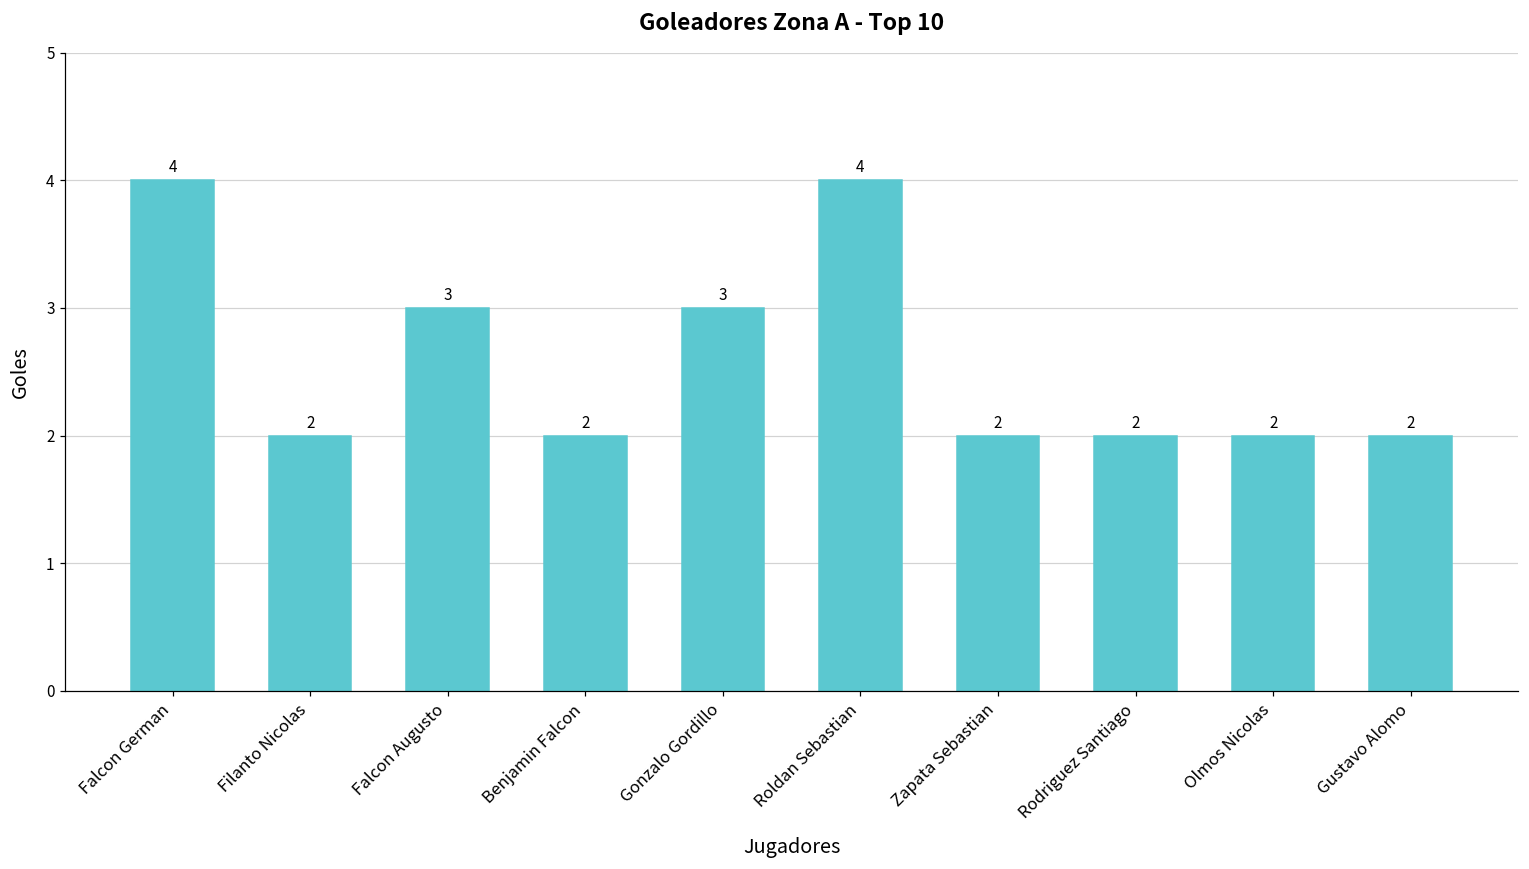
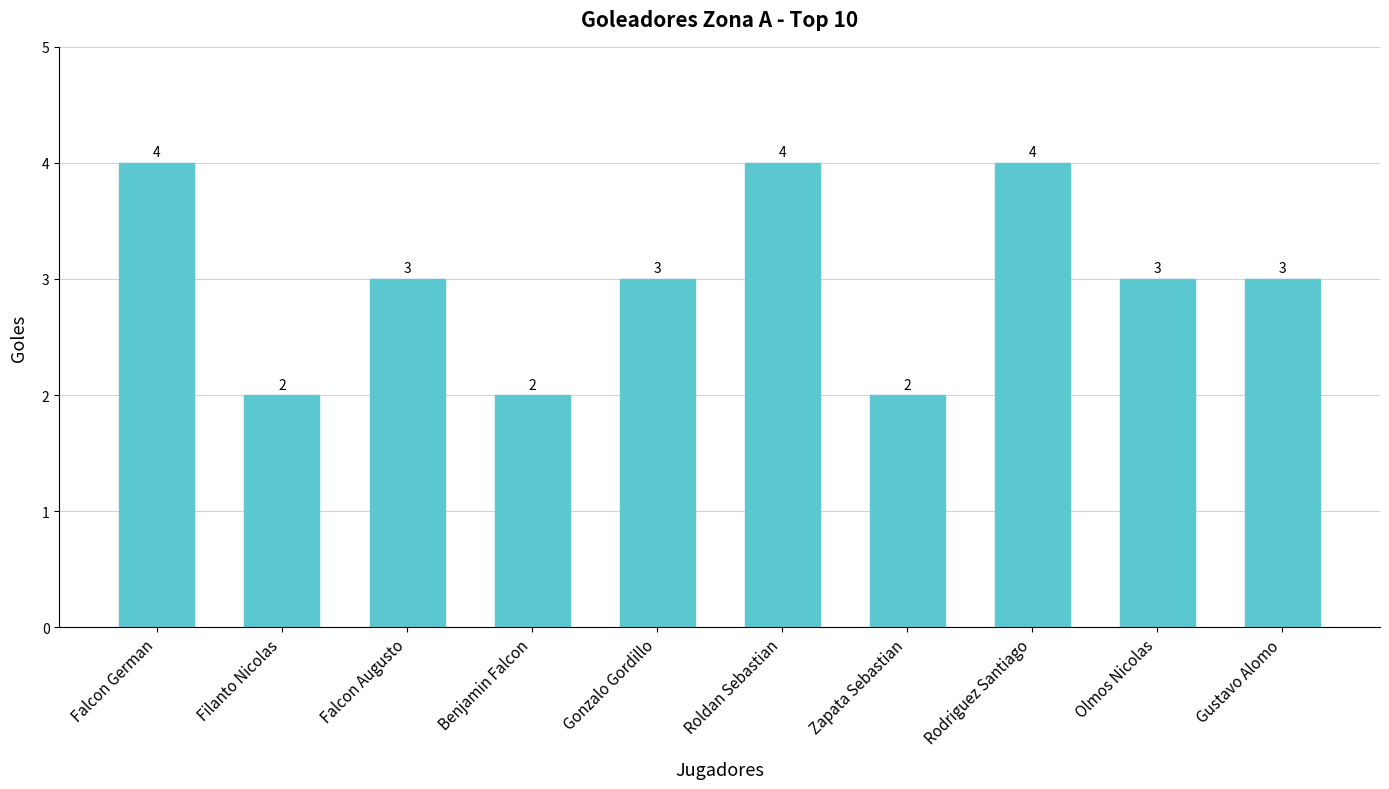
  {
    "Falcon German": 4,
    "Filanto Nicolas": 2,
    "Falcon Augusto": 3,
    "Benjamin Falcon": 2,
    "Gonzalo Gordillo": 3,
    "Roldan Sebastian": 4,
    "Zapata Sebastian": 2,
-   "Rodriguez Santiago": 2,
-   "Olmos Nicolas": 2,
-   "Gustavo Alomo": 2
+   "Rodriguez Santiago": 4,
+   "Olmos Nicolas": 3,
+   "Gustavo Alomo": 3
  }
